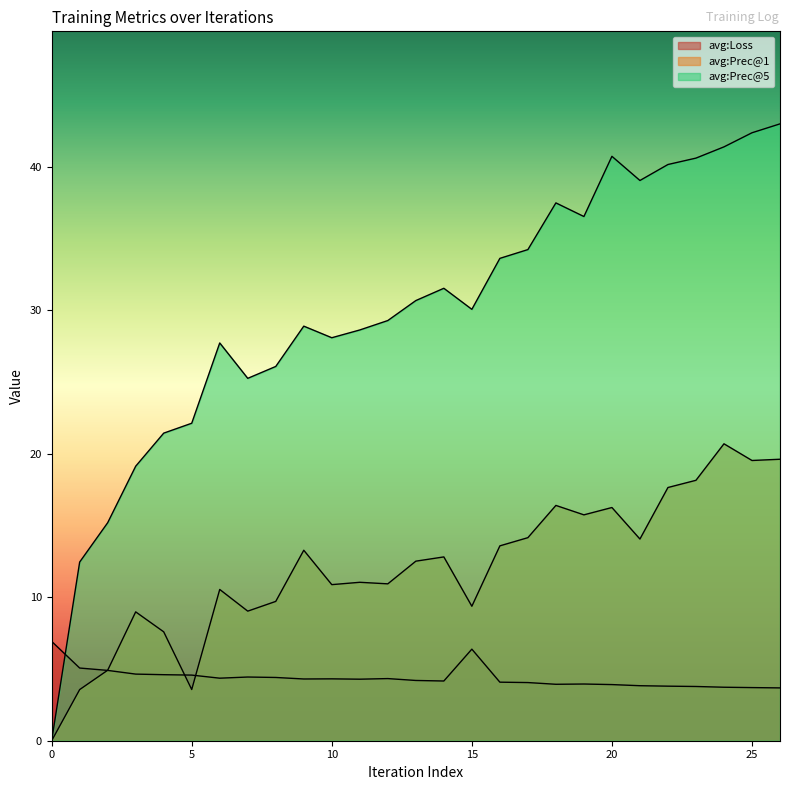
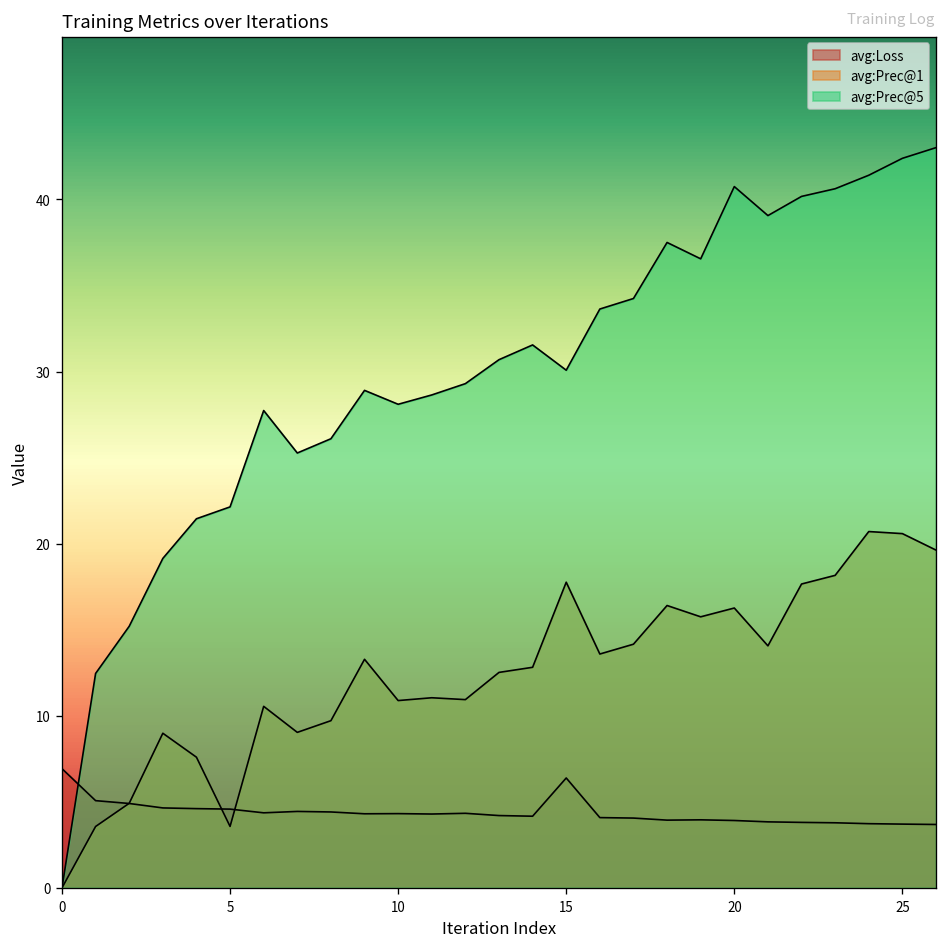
  {
    "avg:Loss": {
      "0": 6.9,
      "5": 4.6,
      "10": 4.3,
      "15": 6.4,
      "20": 3.9,
      "25": 3.7
    },
    "avg:Prec@1": {
      "5": 3.6,
      "10": 10.9,
-     "15": 9.4,
+     "15": 17.8,
      "20": 16.3,
-     "25": 19.5
+     "25": 20.6
    },
    "avg:Prec@5": {
      "5": 22.1,
      "10": 28.1,
      "15": 30.1,
      "20": 40.7,
      "25": 42.4
    }
  }
